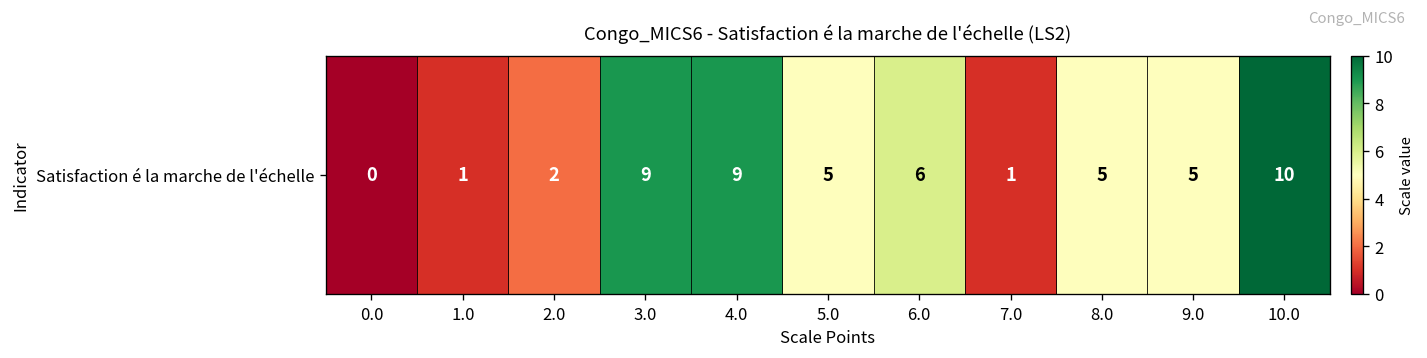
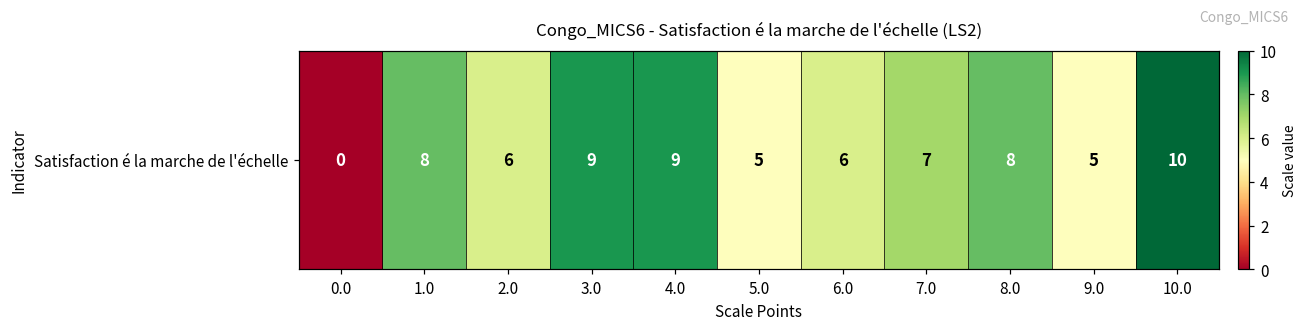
  {
    "Satisfaction é la marche de l'échelle": {
      "0.0": 0,
-     "1.0": 1,
-     "2.0": 2,
+     "1.0": 8,
+     "2.0": 6,
      "3.0": 9,
      "4.0": 9,
      "5.0": 5,
      "6.0": 6,
-     "7.0": 1,
-     "8.0": 5,
+     "7.0": 7,
+     "8.0": 8,
      "9.0": 5,
      "10.0": 10
    }
  }
